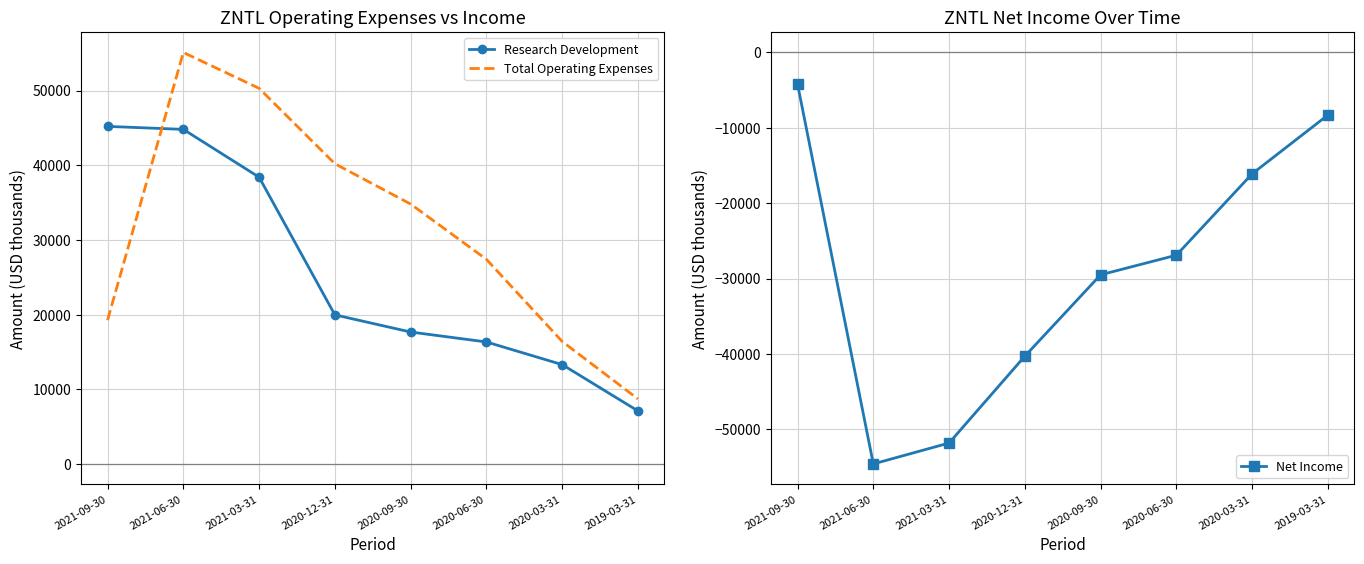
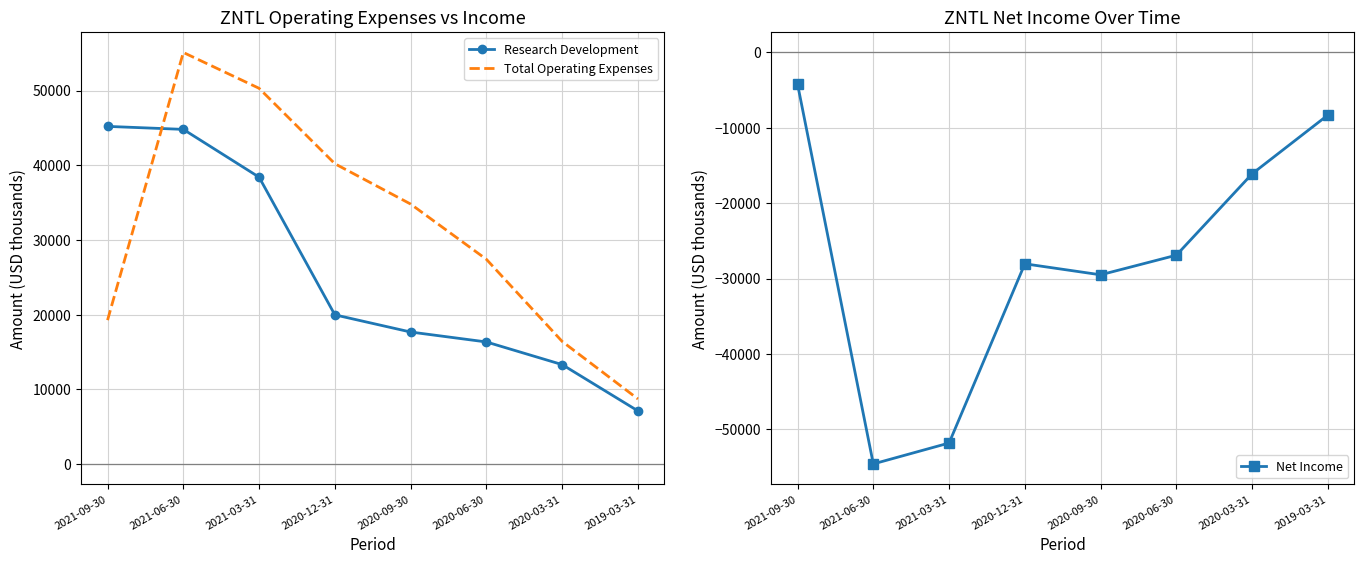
  {
    "ZNTL Operating Expenses vs Income": {
      "Research Development": {
        "2021-09-30": 45000,
        "2021-06-30": 45000,
        "2021-03-31": 38000,
        "2020-12-31": 20000,
        "2020-09-30": 18000,
        "2020-06-30": 16000,
        "2020-03-31": 13000,
        "2019-03-31": 7000
      },
      "Total Operating Expenses": {
        "2021-09-30": 19000,
        "2021-06-30": 55000,
        "2021-03-31": 50000,
        "2020-12-31": 40000,
        "2020-09-30": 35000,
        "2020-06-30": 27000,
        "2020-03-31": 16000,
        "2019-03-31": 9000
      }
    },
    "ZNTL Net Income Over Time": {
      "2021-09-30": -4000,
      "2021-06-30": -55000,
      "2021-03-31": -52000,
-     "2020-12-31": -40000,
+     "2020-12-31": -28000,
      "2020-09-30": -30000,
      "2020-06-30": -27000,
      "2020-03-31": -16000,
      "2019-03-31": -8000
    }
  }
